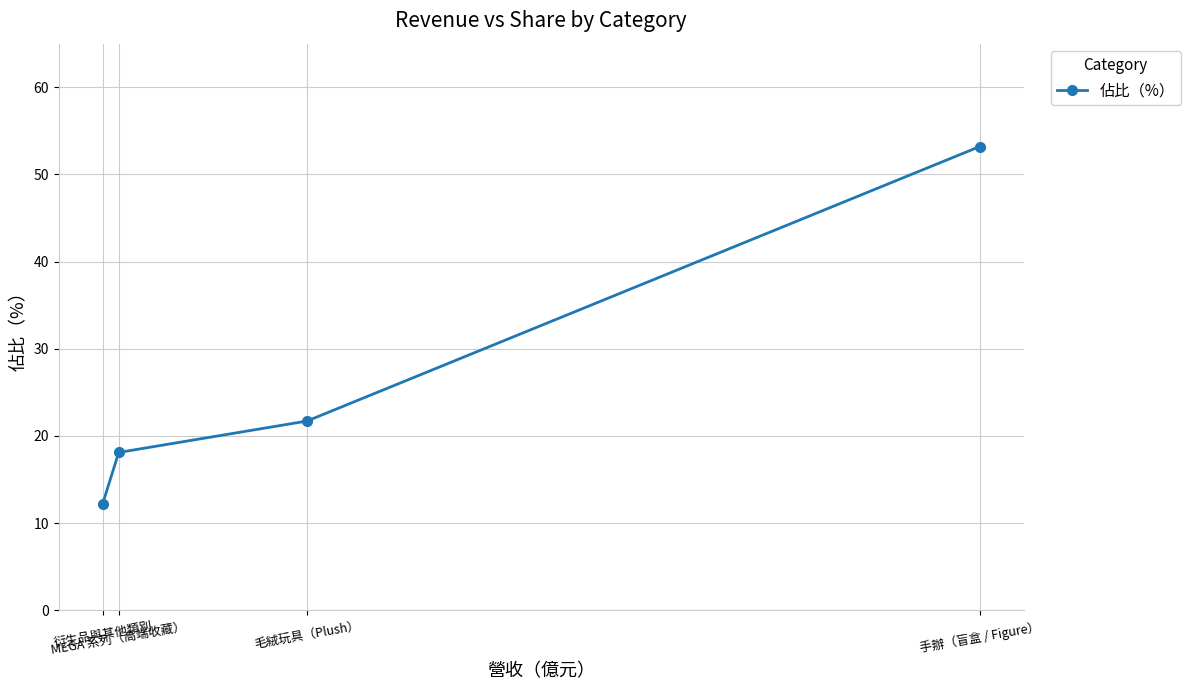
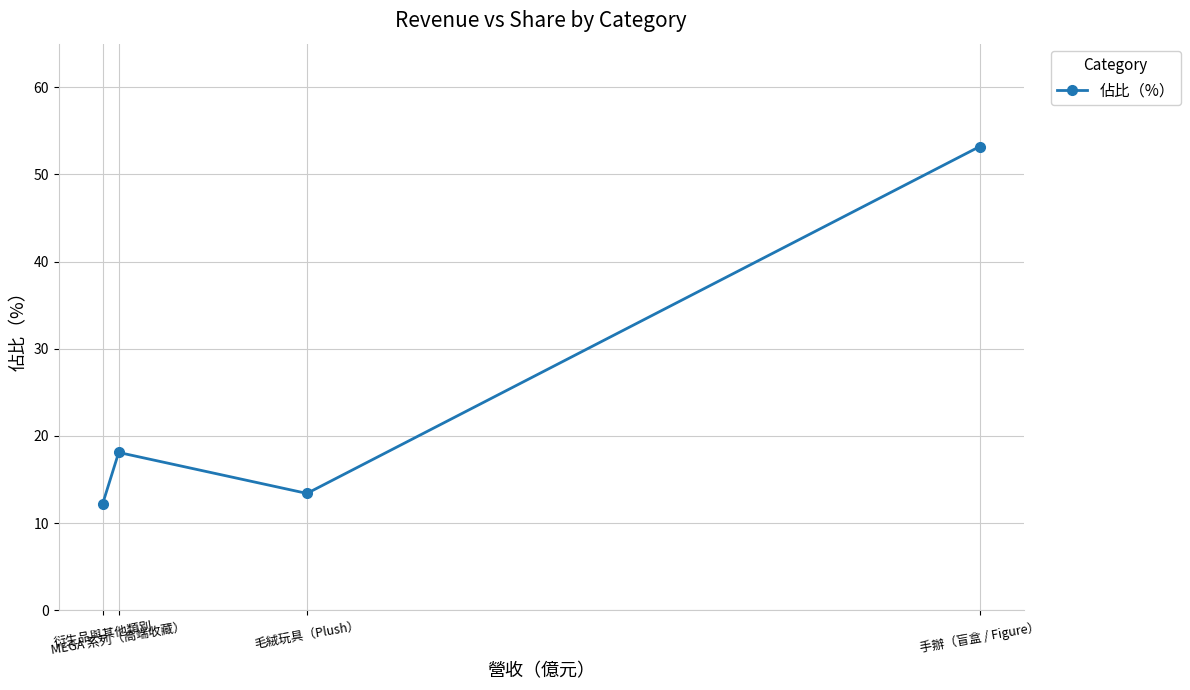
  {
    "衍生品與其他類別": 12,
    "MEGA 系列（高端收藏）": 18,
-   "毛絨玩具（Plush）": 22,
+   "毛絨玩具（Plush）": 13,
    "手辦（盲盒 / Figure）": 53
  }
